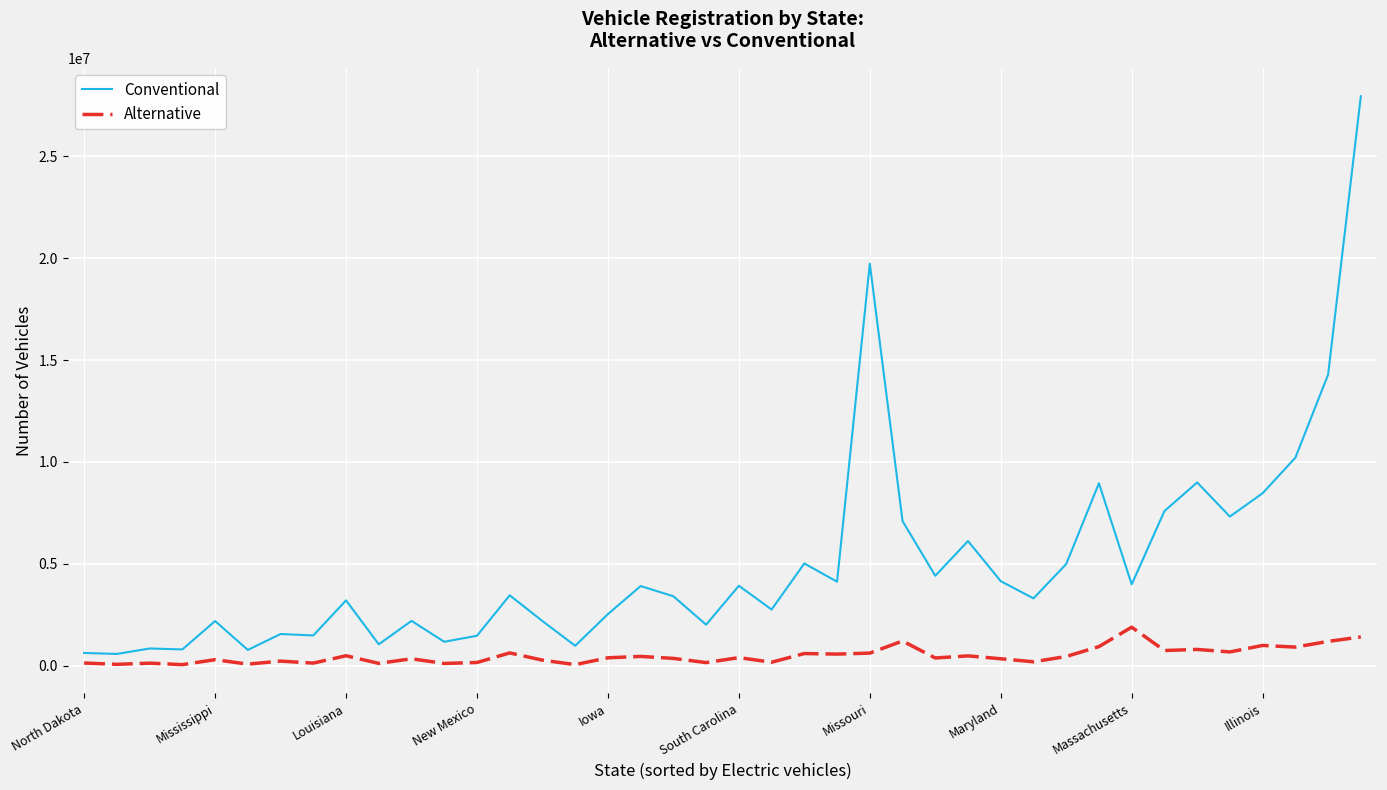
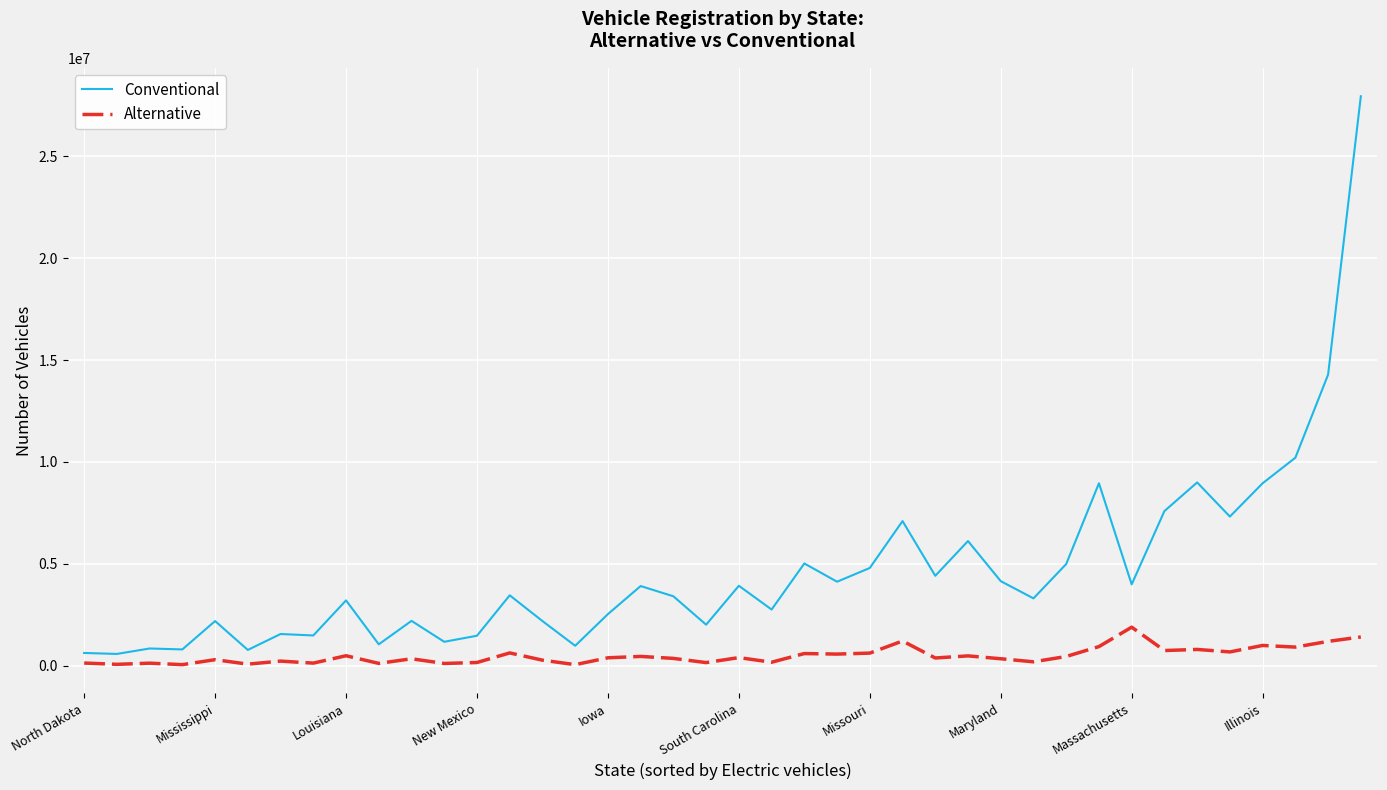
  {
    "Conventional": {
-     "Missouri": 19700000,
+     "Missouri": 4800000,
      "Massachusetts": 4000000,
-     "Illinois": 8500000
+     "Illinois": 8900000
    },
    "Alternative": {
      "Missouri": 600000,
      "Massachusetts": 1900000,
      "Illinois": 1000000
    }
  }
